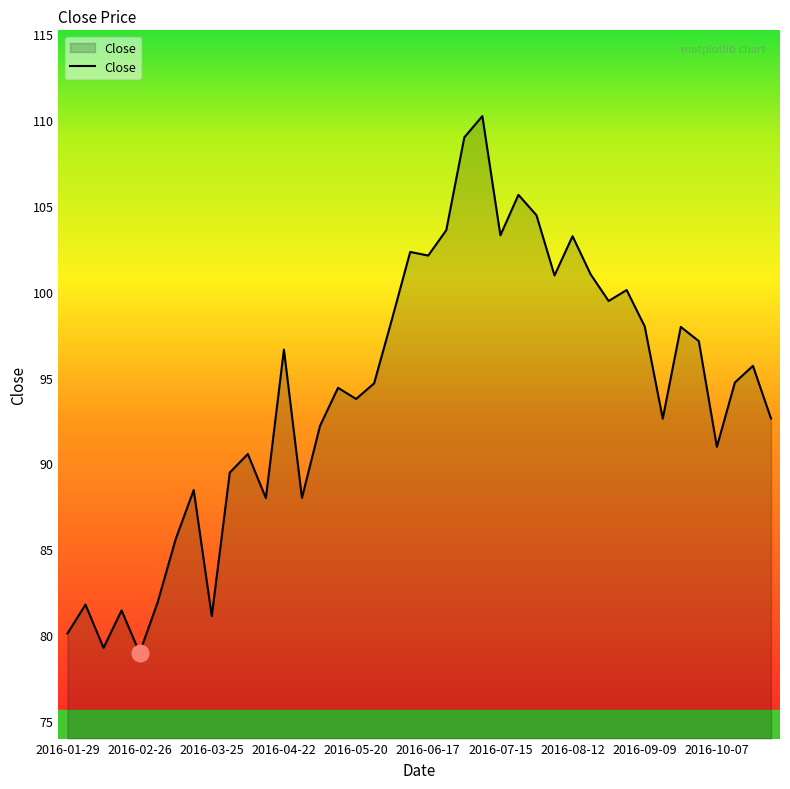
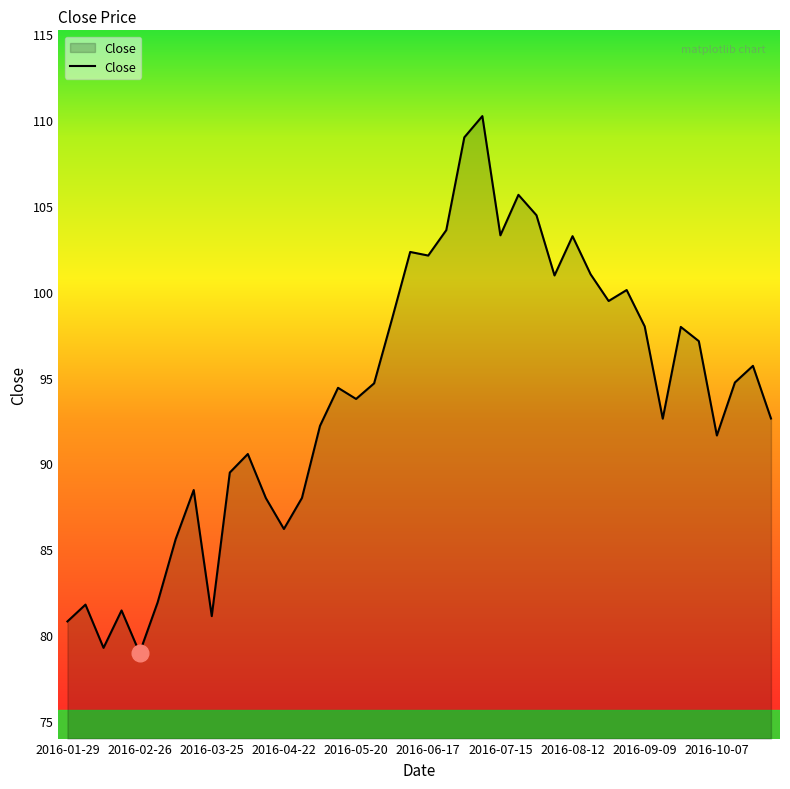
  {
    "Close": {
-     "2016-01-29": 80.1,
+     "2016-01-29": 80.8,
      "2016-03-25": 81.1,
-     "2016-04-22": 96.6,
+     "2016-04-22": 86.2,
      "2016-05-20": 93.8,
      "2016-06-17": 102.1,
      "2016-07-15": 103.3,
      "2016-08-12": 103.2,
      "2016-09-09": 98.0,
-     "2016-10-07": 91.0
+     "2016-10-07": 91.6
    }
  }
